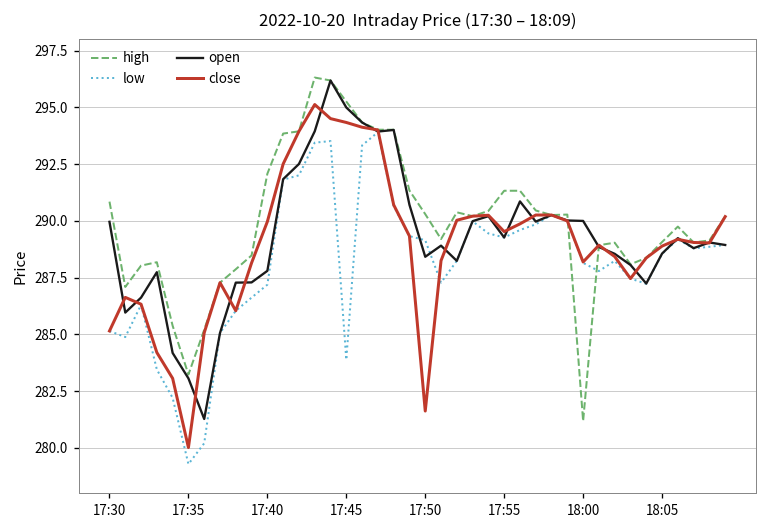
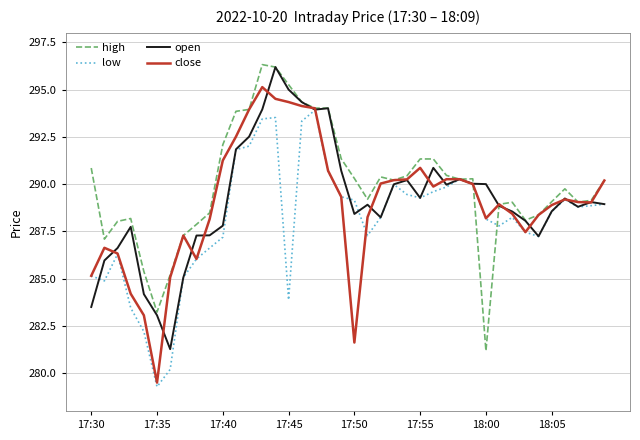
  {
    "high": {
      "17:30": 290.9,
      "17:35": 283.2,
      "17:40": 292.1,
      "17:45": 295.3,
      "17:50": 290.3,
      "17:55": 291.3,
      "18:00": 281.2,
      "18:05": 289.1
    },
    "low": {
      "17:35": 279.3,
      "17:40": 287.2,
      "17:45": 283.9,
      "17:50": 289.2
    },
    "open": {
-     "17:30": 290.0,
+     "17:30": 283.5,
      "17:35": 283.1,
      "17:40": 287.8,
      "17:45": 295.0,
      "17:50": 288.4,
      "18:00": 290.0
    },
    "close": {
-     "17:35": 280.0,
-     "17:40": 290.0,
+     "17:35": 279.5,
+     "17:40": 291.3,
      "17:45": 294.3,
      "17:50": 281.6,
-     "17:55": 289.5,
+     "17:55": 290.9,
      "18:05": 288.9
    }
  }
